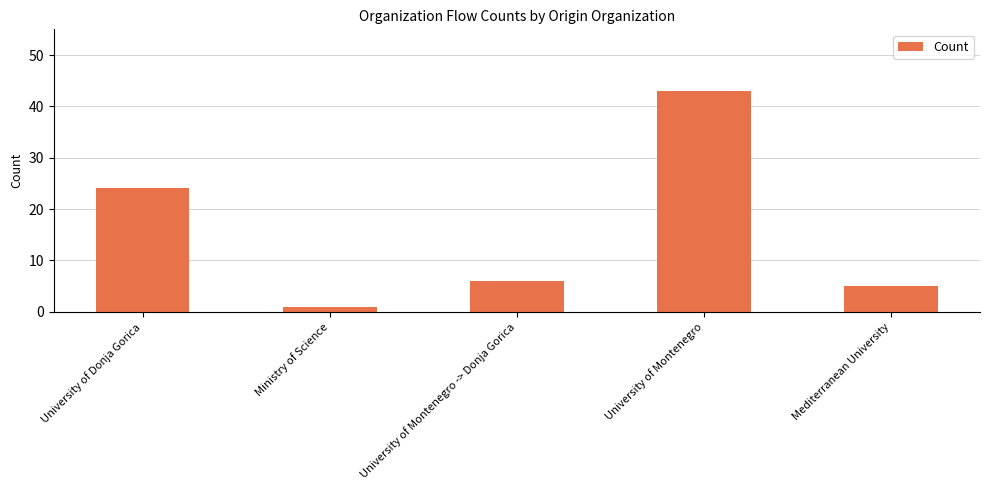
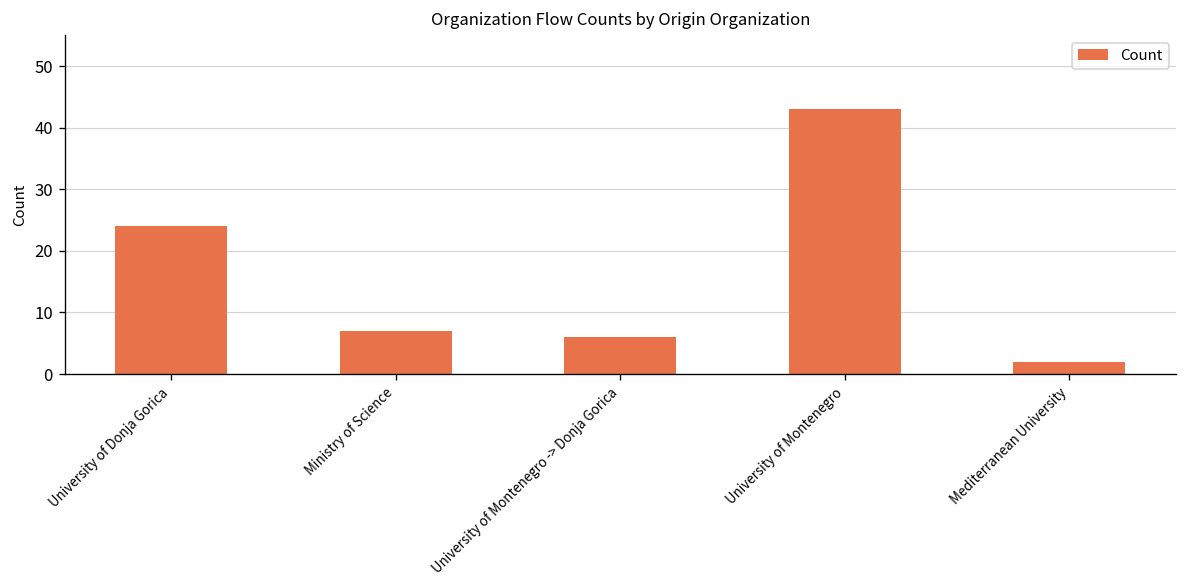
  {
    "University of Donja Gorica": 24,
-   "Ministry of Science": 1,
+   "Ministry of Science": 7,
    "University of Montenegro -> Donja Gorica": 6,
    "University of Montenegro": 43,
-   "Mediterranean University": 5
+   "Mediterranean University": 2
  }
